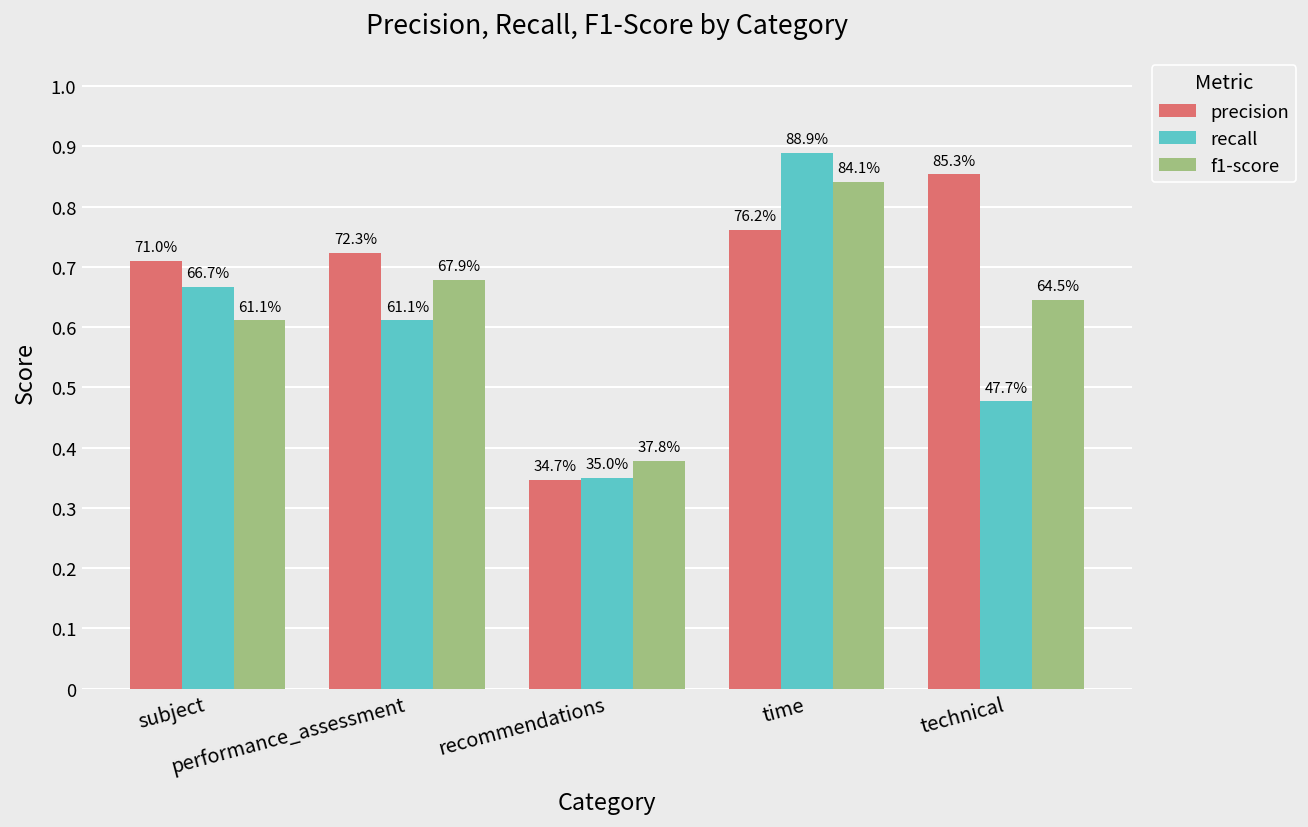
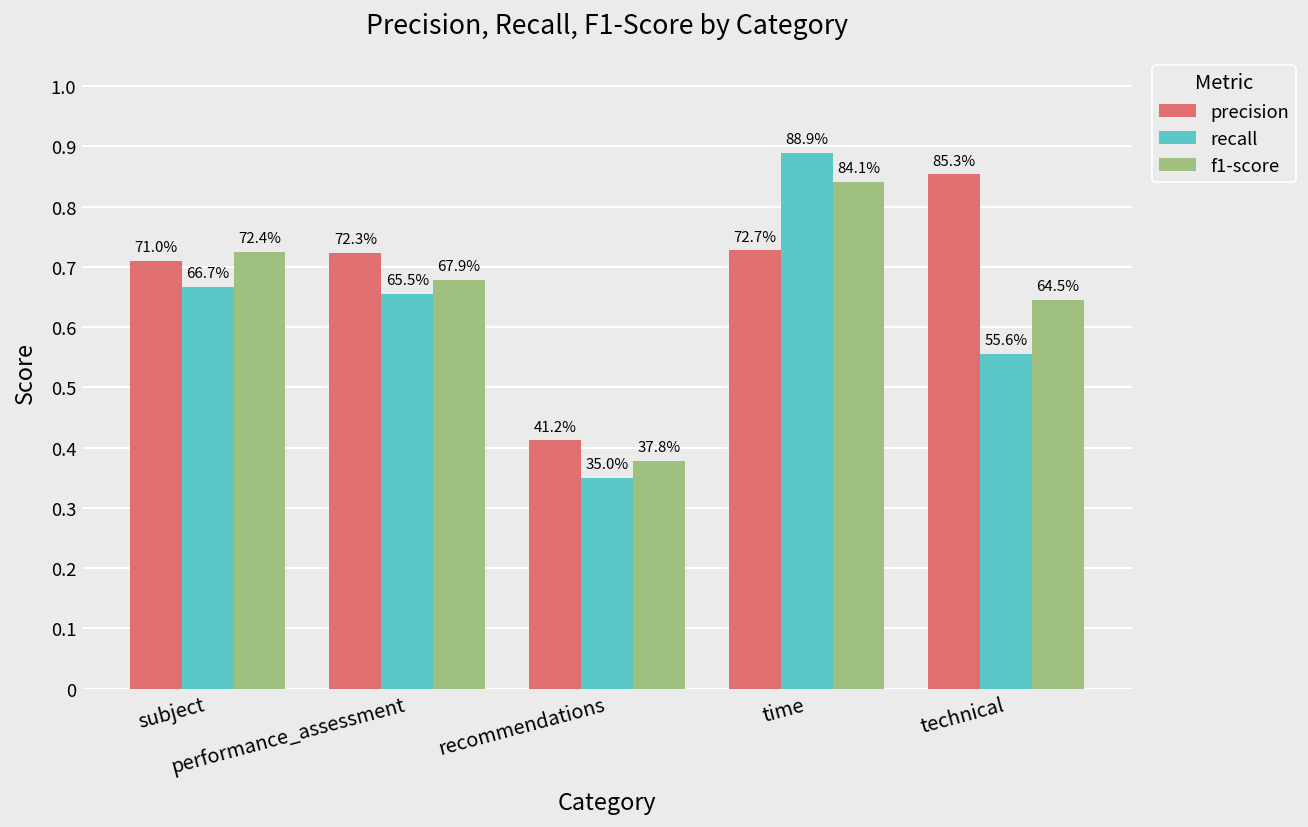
  {
    "precision": {
      "subject": "71.0%",
      "performance_assessment": "72.3%",
-     "recommendations": "34.7%",
-     "time": "76.2%",
+     "recommendations": "41.2%",
+     "time": "72.7%",
      "technical": "85.3%"
    },
    "recall": {
      "subject": "66.7%",
-     "performance_assessment": "61.1%",
+     "performance_assessment": "65.5%",
      "recommendations": "35.0%",
      "time": "88.9%",
-     "technical": "47.7%"
+     "technical": "55.6%"
    },
    "f1-score": {
-     "subject": "61.1%",
+     "subject": "72.4%",
      "performance_assessment": "67.9%",
      "recommendations": "37.8%",
      "time": "84.1%",
      "technical": "64.5%"
    }
  }
